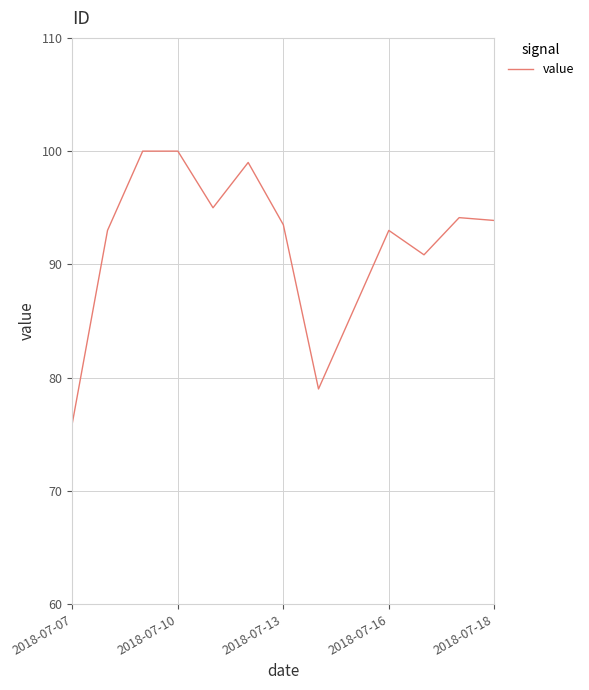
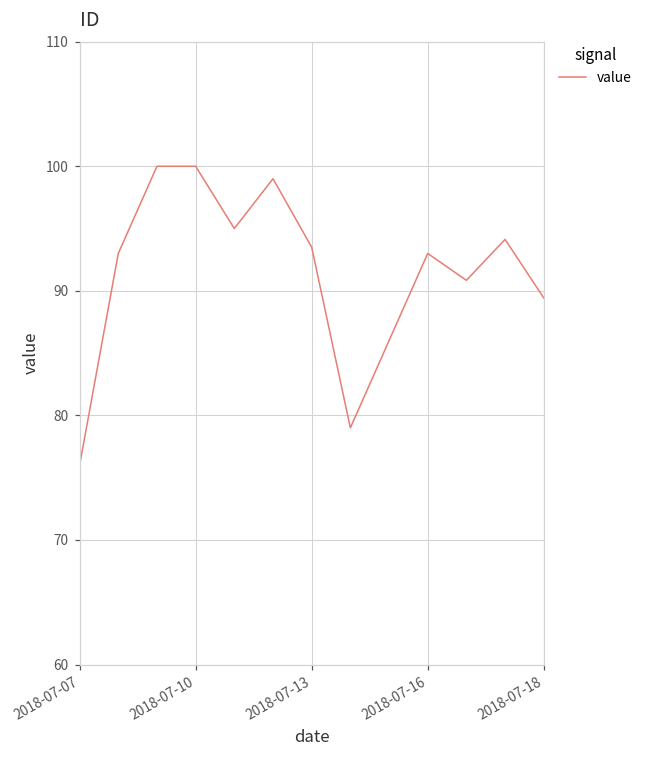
  {
    "2018-07-07": 76.0,
    "2018-07-10": 100.0,
    "2018-07-13": 93.5,
-   "2018-07-18": 93.9
+   "2018-07-18": 89.4
  }
